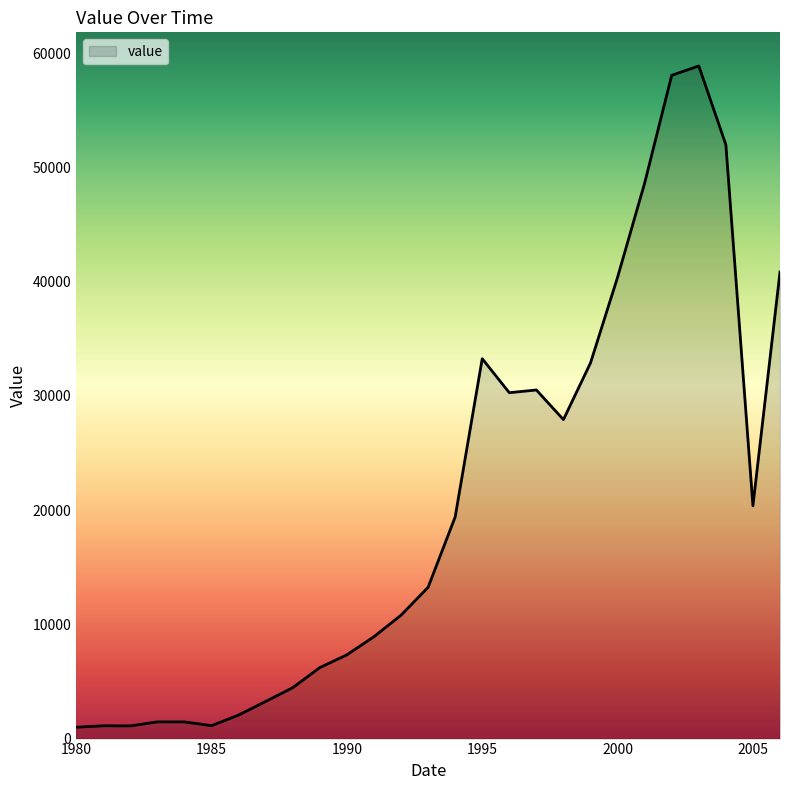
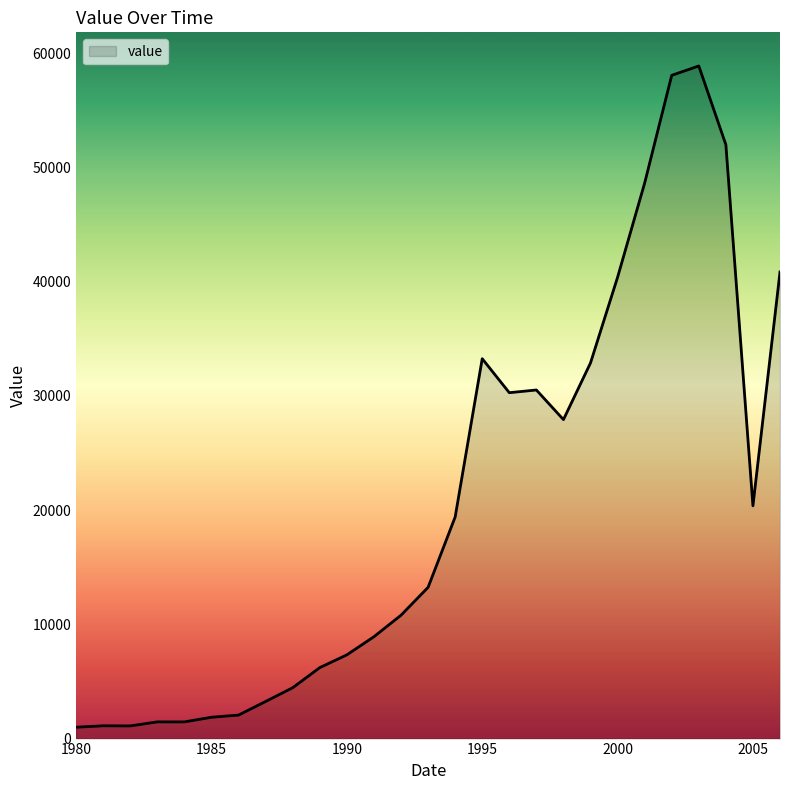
  {
    "1980": 1000,
-   "1985": 1100,
+   "1985": 1900,
    "1990": 7300,
    "1995": 33200,
    "2000": 40400,
    "2005": 20400
  }
